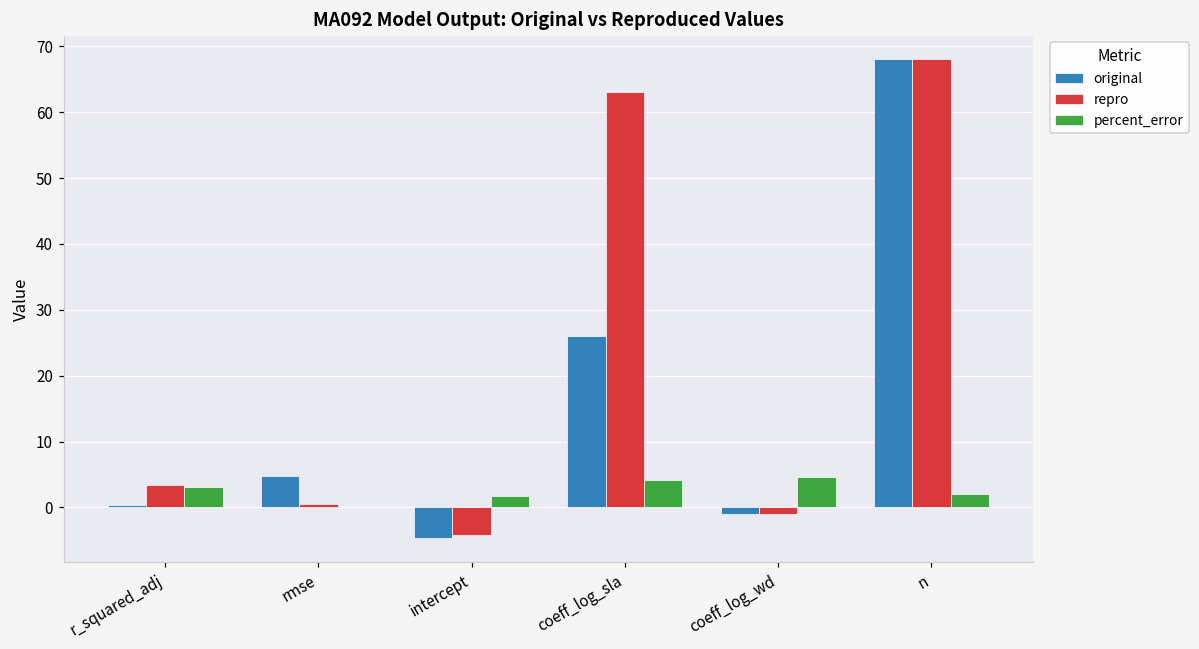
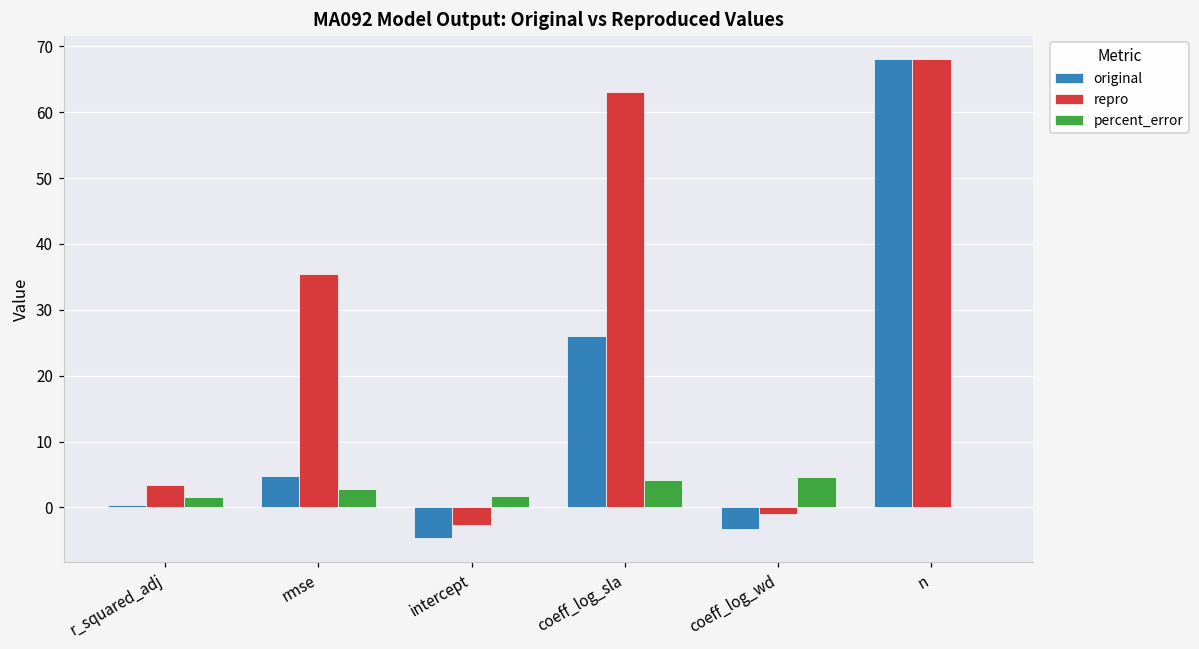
  {
    "original": {
      "rmse": 5,
      "intercept": -5,
      "coeff_log_sla": 26,
-     "coeff_log_wd": -1,
+     "coeff_log_wd": -3,
      "n": 68
    },
    "repro": {
      "r_squared_adj": 3,
-     "rmse": 1,
-     "intercept": -4,
+     "rmse": 35,
+     "intercept": -3,
      "coeff_log_sla": 63,
      "coeff_log_wd": -1,
      "n": 68
    },
    "percent_error": {
-     "r_squared_adj": 3,
-     "rmse": 0,
+     "r_squared_adj": 2,
+     "rmse": 3,
      "intercept": 2,
      "coeff_log_sla": 4,
      "coeff_log_wd": 5,
-     "n": 2
+     "n": 0
    }
  }
